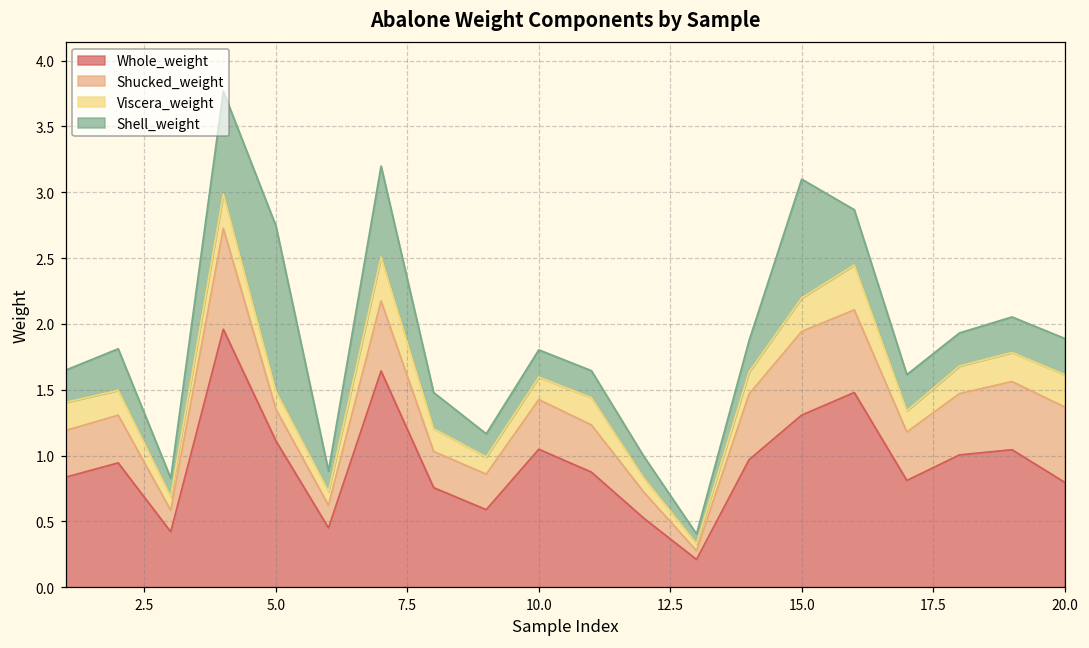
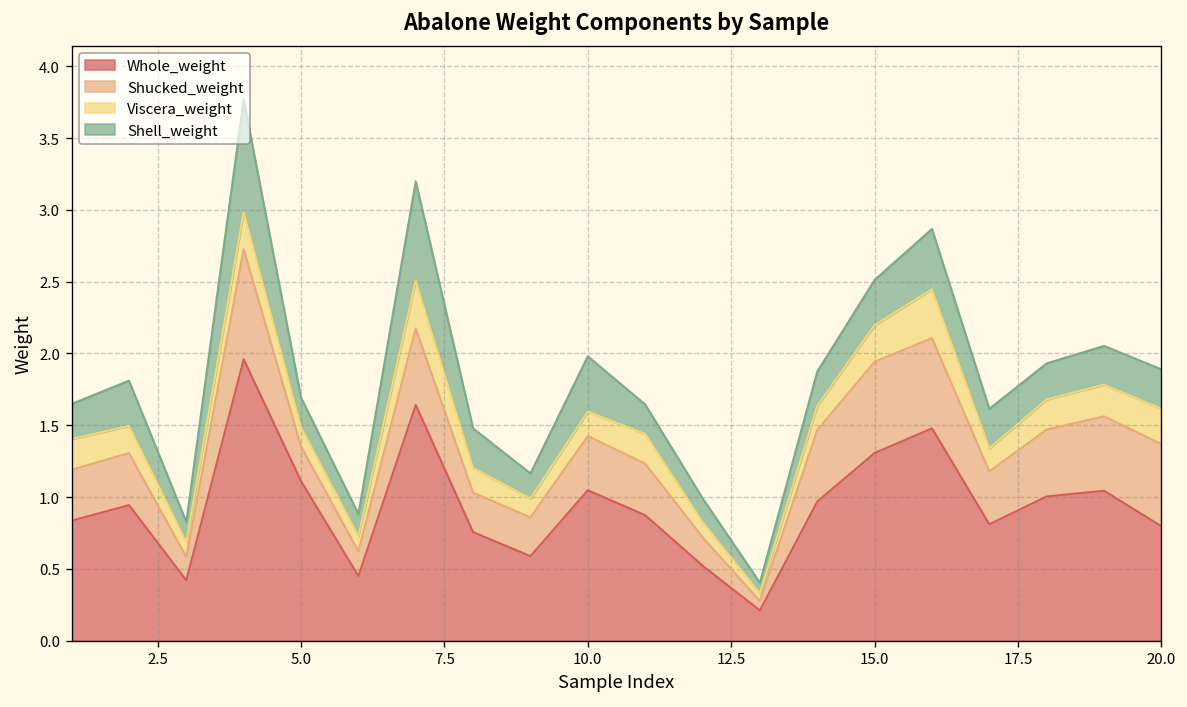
  {
    "Whole_weight": {
      "5.0": 1.11,
      "10.0": 1.05,
      "15.0": 1.31,
      "20.0": 0.80
    },
    "Shell_weight": {
-     "5.0": 1.26,
-     "10.0": 0.21,
-     "15.0": 0.90,
+     "5.0": 0.21,
+     "10.0": 0.39,
+     "15.0": 0.31,
      "20.0": 0.27
    }
  }
